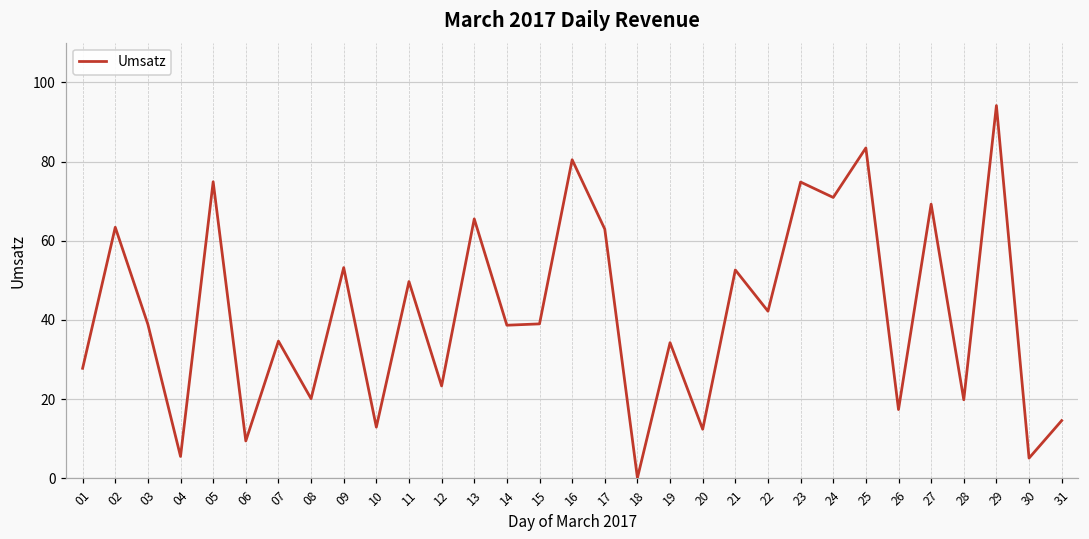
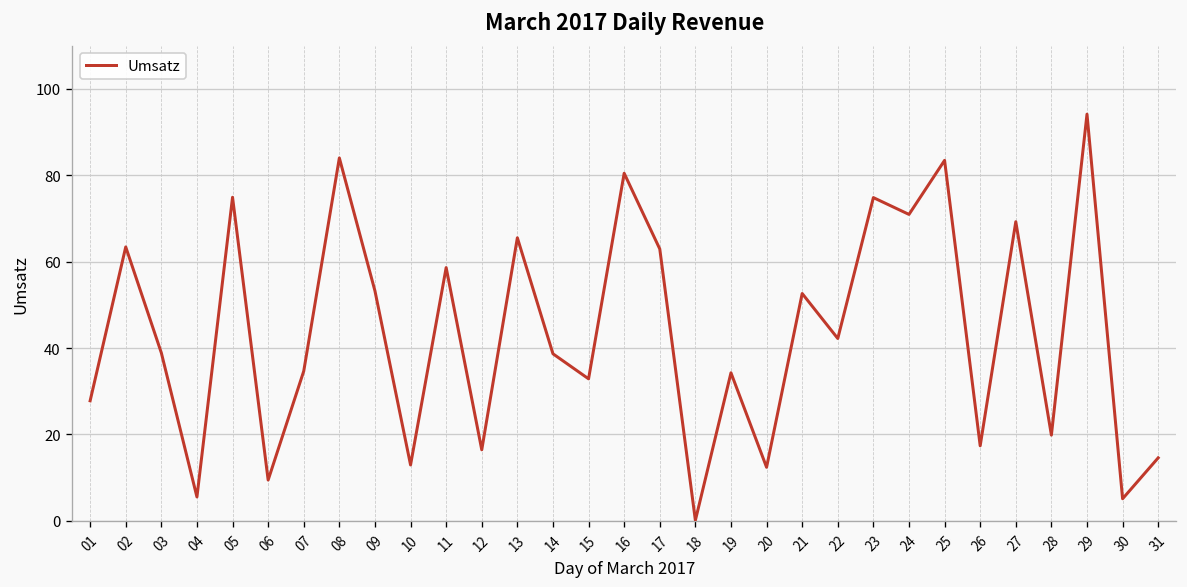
  {
    "01": 28,
    "02": 63,
    "03": 39,
    "04": 6,
    "05": 75,
    "06": 9,
    "07": 35,
-   "08": 20,
+   "08": 84,
    "09": 53,
    "10": 13,
-   "11": 50,
-   "12": 23,
+   "11": 59,
+   "12": 16,
    "13": 66,
    "14": 39,
-   "15": 39,
+   "15": 33,
    "16": 80,
    "17": 63,
    "18": 0,
    "19": 34,
    "20": 12,
    "21": 53,
    "22": 42,
    "23": 75,
    "24": 71,
    "25": 83,
    "26": 17,
    "27": 69,
    "28": 20,
    "29": 94,
    "30": 5,
    "31": 15
  }
